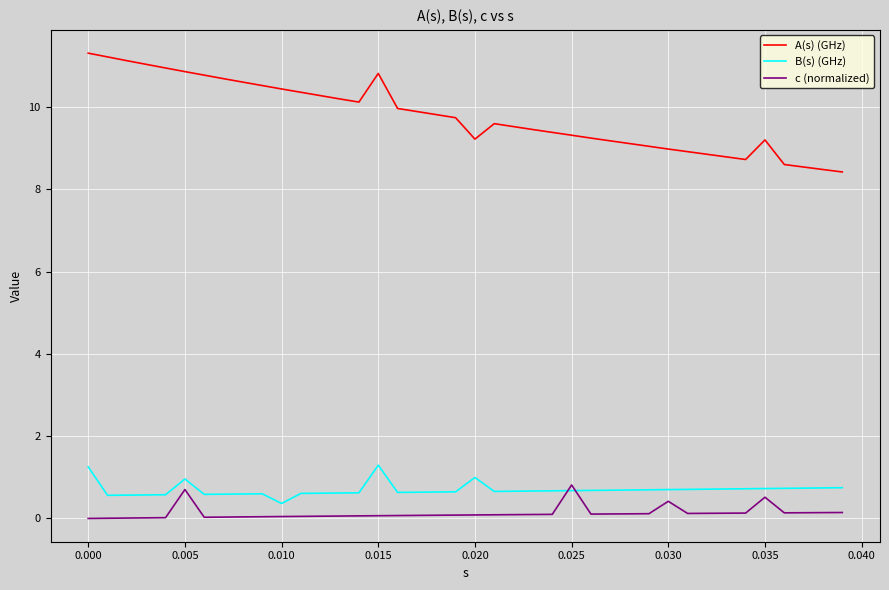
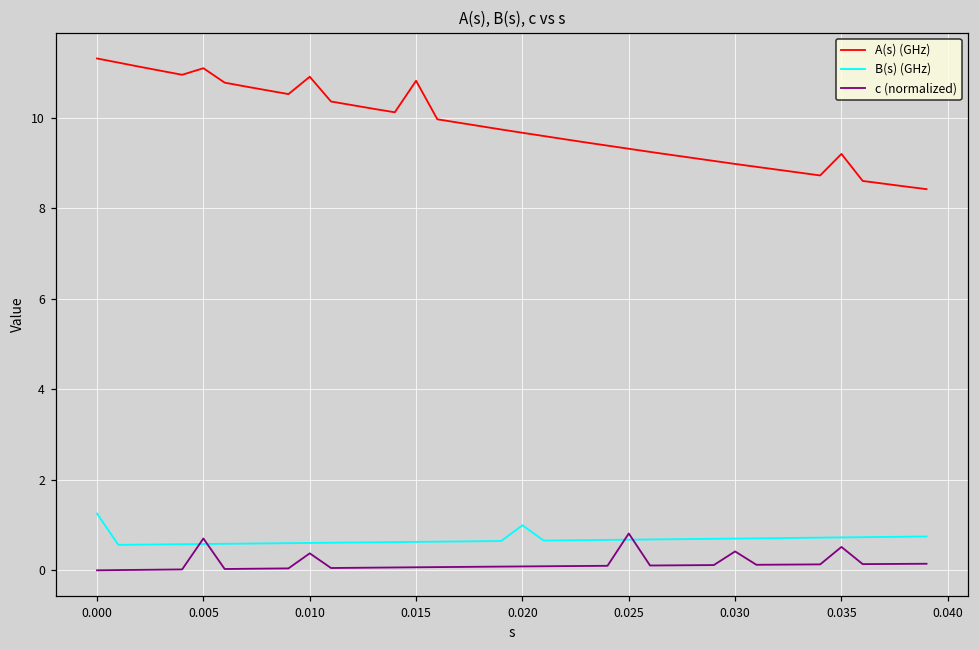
  {
    "A(s) (GHz)": {
      "0.000": 11.3,
-     "0.005": 10.9,
-     "0.010": 10.4,
+     "0.005": 11.1,
+     "0.010": 10.9,
      "0.015": 10.8,
-     "0.020": 9.2,
+     "0.020": 9.7,
      "0.025": 9.3,
      "0.030": 9.0,
      "0.035": 9.2
    },
    "B(s) (GHz)": {
      "0.000": 1.3,
-     "0.005": 1.0,
-     "0.010": 0.4,
-     "0.015": 1.3,
+     "0.005": 0.6,
+     "0.010": 0.6,
+     "0.015": 0.6,
      "0.020": 1.0,
      "0.025": 0.7,
      "0.030": 0.7,
      "0.035": 0.7
    },
    "c (normalized)": {
      "0.000": 0.0,
      "0.005": 0.7,
-     "0.010": 0.0,
+     "0.010": 0.4,
      "0.015": 0.1,
      "0.020": 0.1,
      "0.025": 0.8,
      "0.030": 0.4,
      "0.035": 0.5
    }
  }
